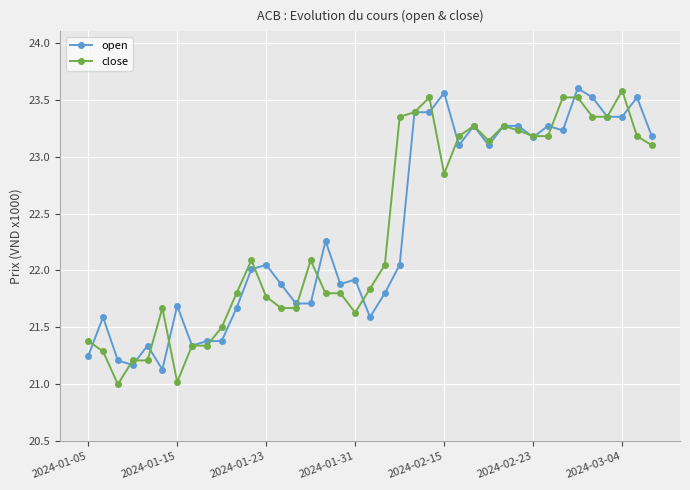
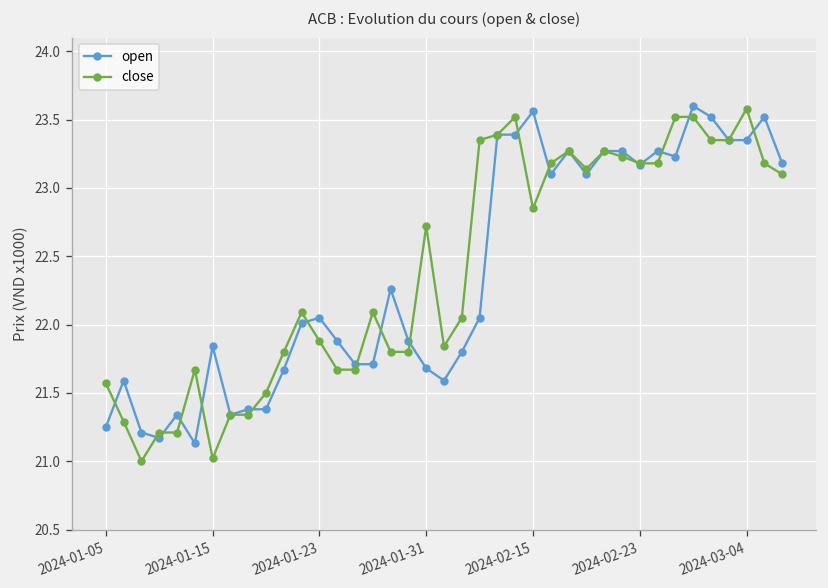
  {
    "open": {
      "2024-01-05": 21.25,
-     "2024-01-15": 21.69,
+     "2024-01-15": 21.84,
      "2024-01-23": 22.05,
-     "2024-01-31": 21.92,
+     "2024-01-31": 21.68,
      "2024-02-15": 23.56,
      "2024-03-04": 23.35
    },
    "close": {
-     "2024-01-05": 21.38,
+     "2024-01-05": 21.57,
      "2024-01-15": 21.02,
-     "2024-01-23": 21.77,
-     "2024-01-31": 21.63,
+     "2024-01-23": 21.88,
+     "2024-01-31": 22.72,
      "2024-02-15": 22.85,
      "2024-03-04": 23.58
    }
  }
